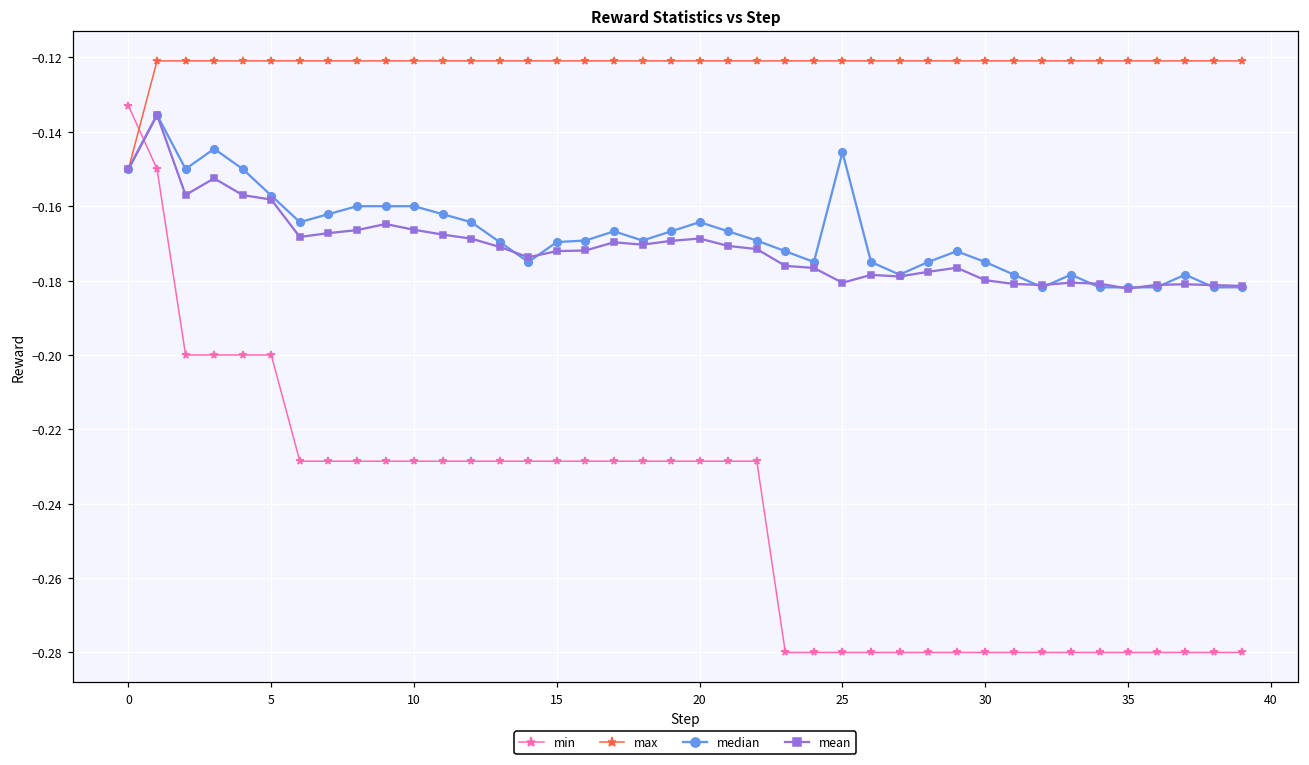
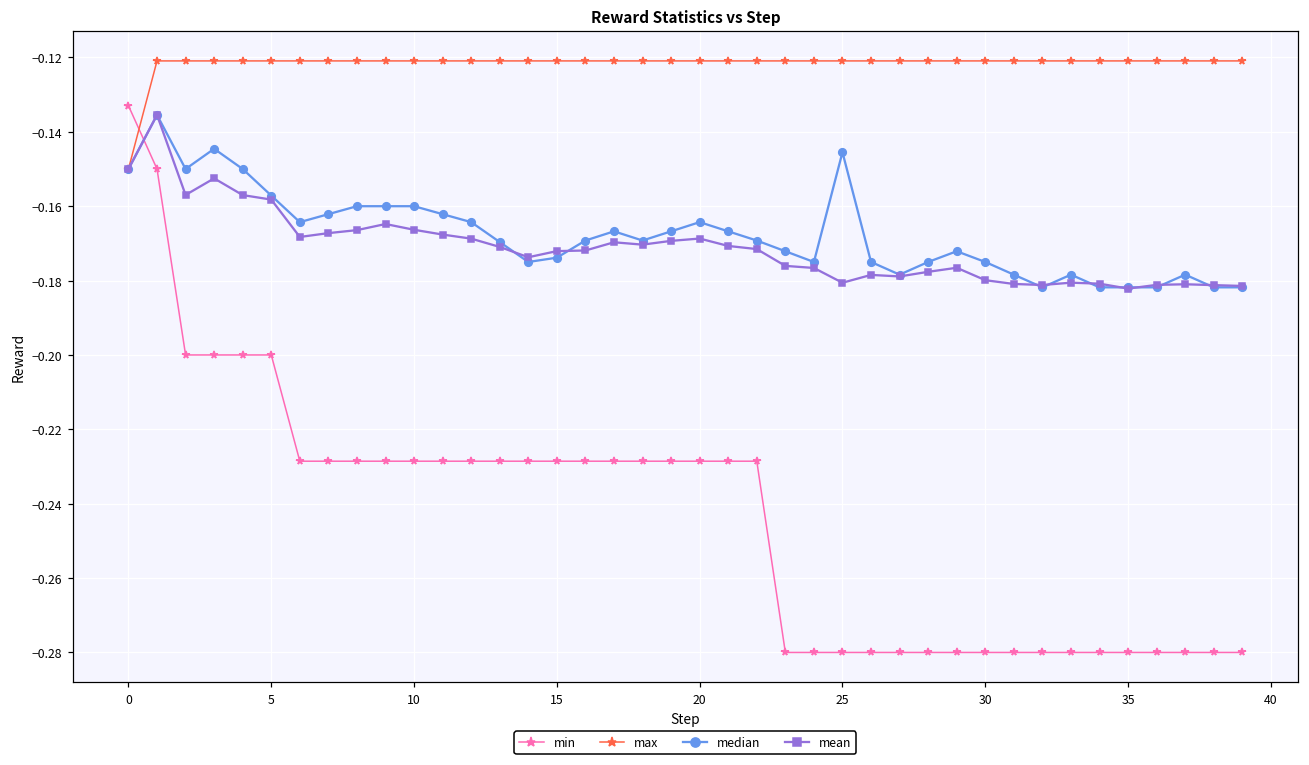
  {
    "min": {
      "0": -0.133,
      "5": -0.200,
      "10": -0.229,
      "15": -0.229,
      "20": -0.229,
      "25": -0.280,
      "30": -0.280,
      "35": -0.280
    },
    "max": {
      "5": -0.121,
      "10": -0.121,
      "15": -0.121,
      "20": -0.121,
      "25": -0.121,
      "30": -0.121,
      "35": -0.121
    },
    "median": {
      "5": -0.157,
      "10": -0.160,
-     "15": -0.170,
+     "15": -0.174,
      "20": -0.164,
      "25": -0.145,
      "30": -0.175
    },
    "mean": {
      "5": -0.158,
      "10": -0.166,
      "15": -0.172,
      "20": -0.169,
      "25": -0.181,
      "30": -0.180
    }
  }
